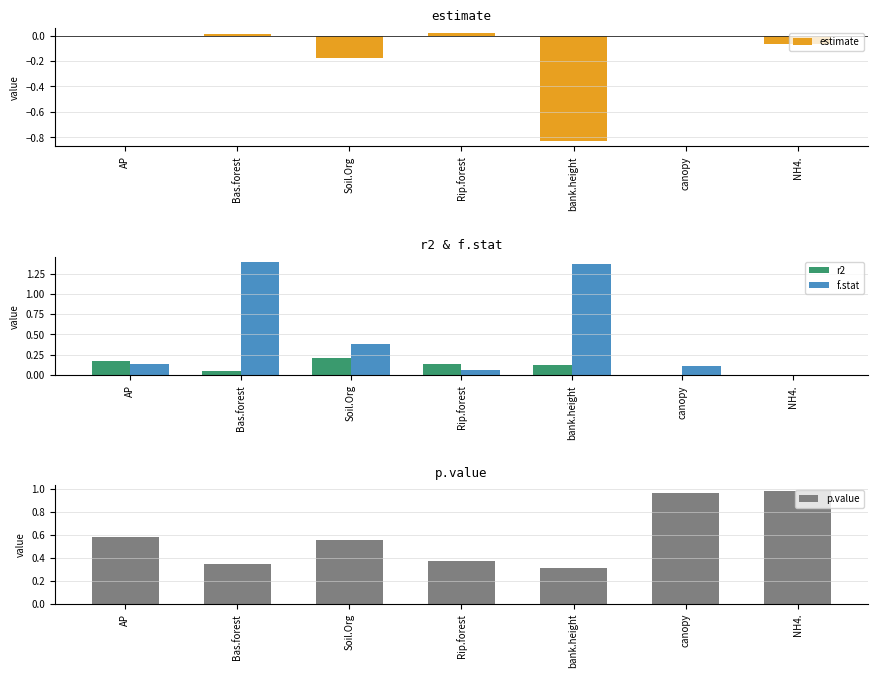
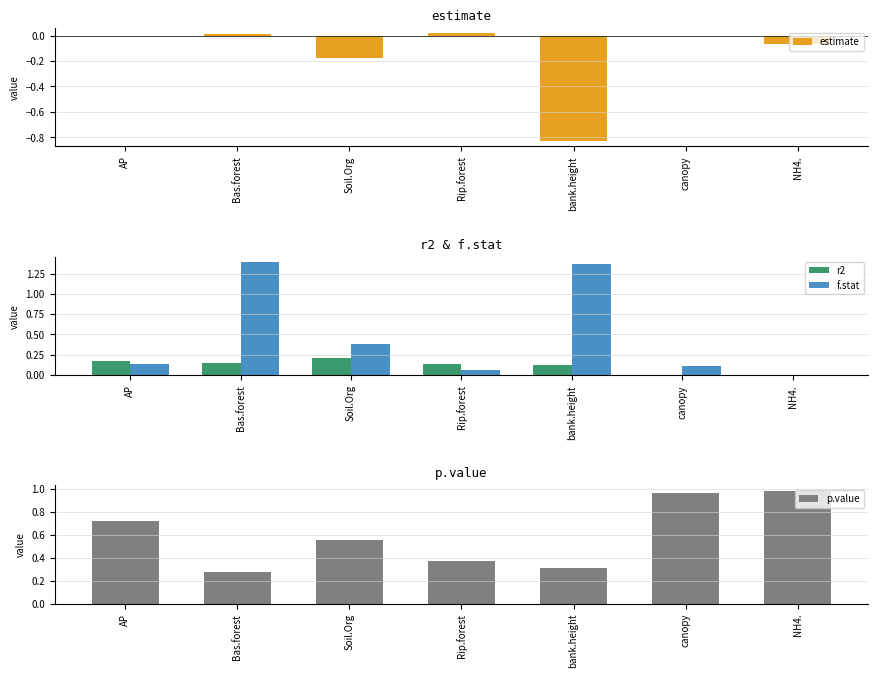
  {
    "estimate": {
      "Soil.Org": -0.18,
      "bank.height": -0.83
    },
    "r2 & f.stat": {
      "r2": {
        "AP": 0.2,
-       "Bas.forest": 0.0,
+       "Bas.forest": 0.1,
        "Soil.Org": 0.2,
        "Rip.forest": 0.1,
        "bank.height": 0.1
      },
      "f.stat": {
        "AP": 0.1,
        "Bas.forest": 1.4,
        "Soil.Org": 0.4,
        "Rip.forest": 0.1,
        "bank.height": 1.4,
        "canopy": 0.1
      }
    },
    "p.value": {
-     "AP": 0.58,
-     "Bas.forest": 0.34,
+     "AP": 0.72,
+     "Bas.forest": 0.27,
      "Soil.Org": 0.55,
      "Rip.forest": 0.38,
      "bank.height": 0.31,
      "canopy": 0.97
    }
  }
